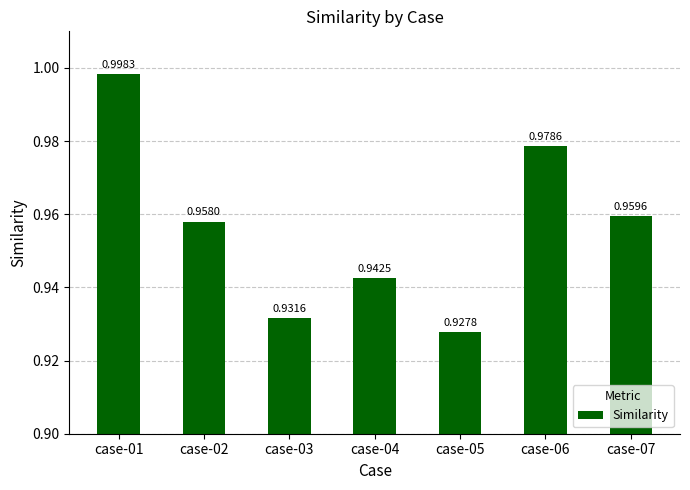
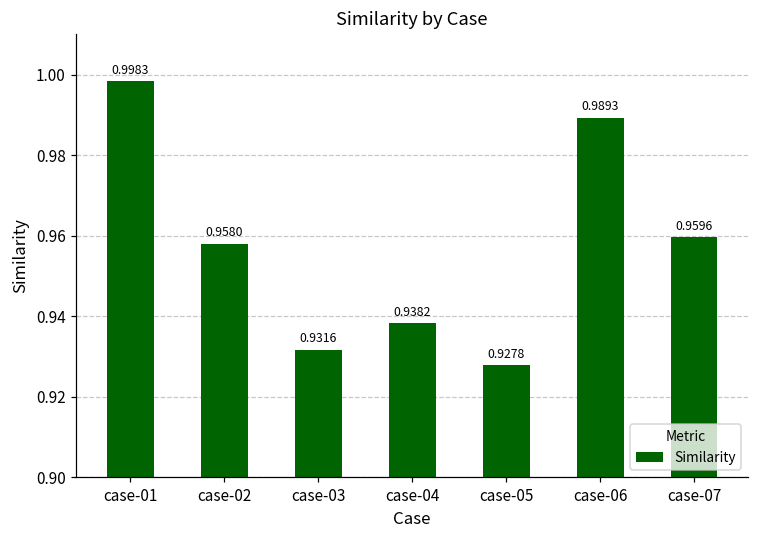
  {
    "case-01": 0.9983,
    "case-02": 0.9580,
    "case-03": 0.9316,
-   "case-04": 0.9425,
+   "case-04": 0.9382,
    "case-05": 0.9278,
-   "case-06": 0.9786,
+   "case-06": 0.9893,
    "case-07": 0.9596
  }
